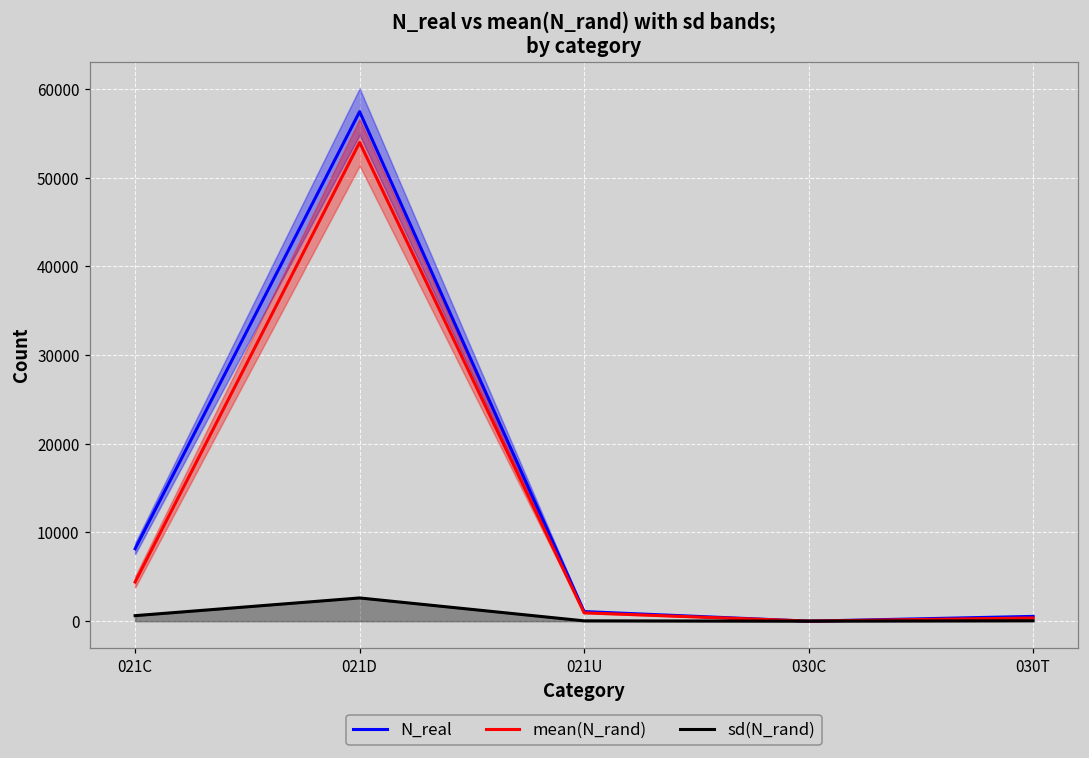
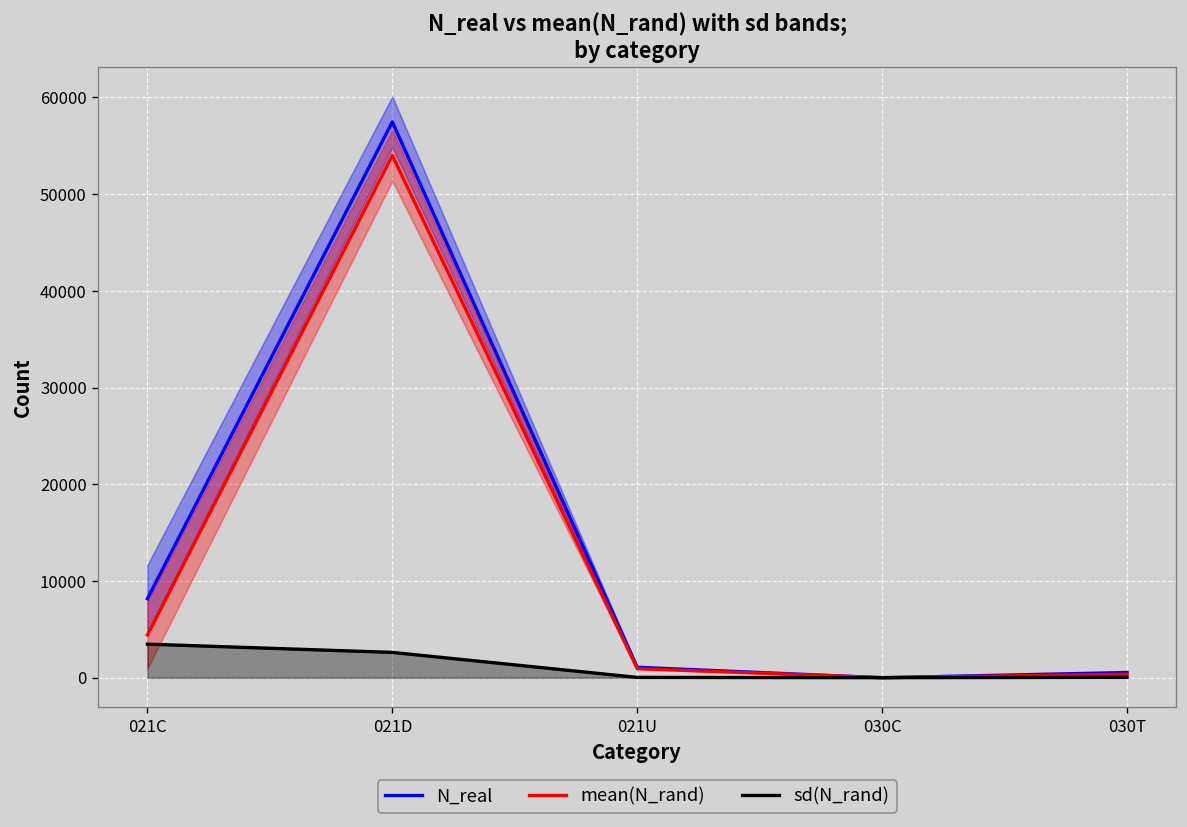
  {
    "sd(N_rand)": {
-     "021C": 1000,
+     "021C": 3000,
      "021D": 3000,
      "021U": 0
    }
  }
